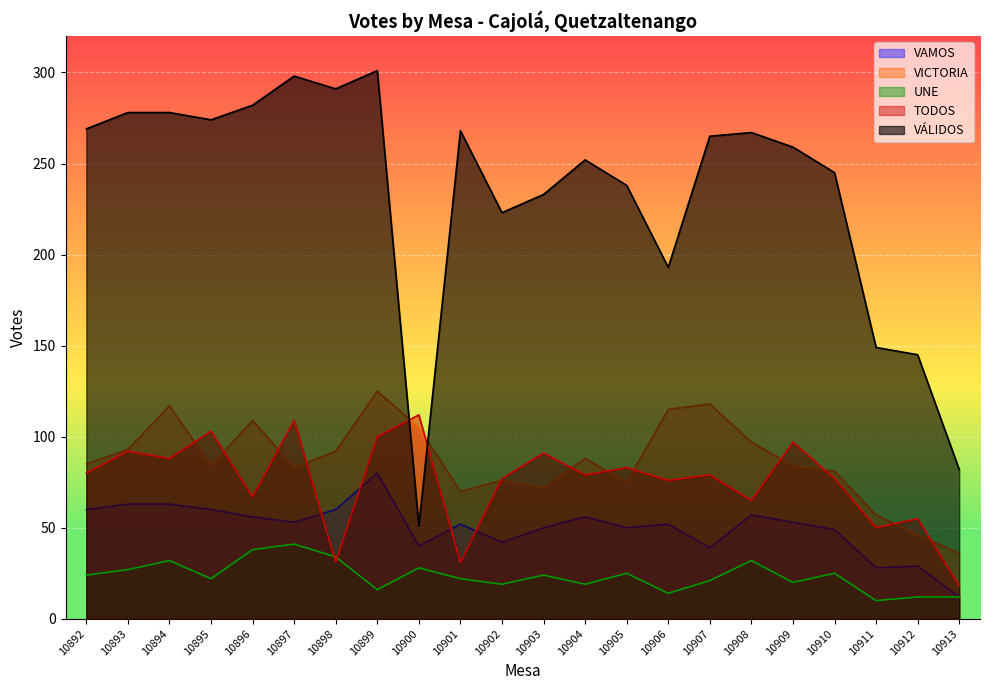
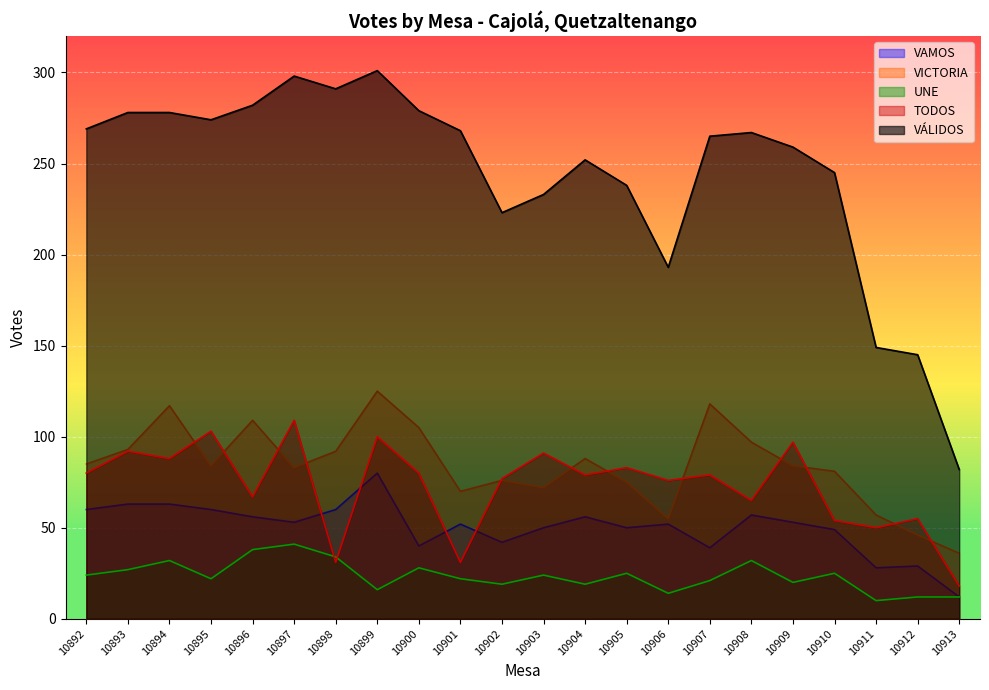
  {
    "VAMOS": {
      "10892": 60,
      "10893": 63,
      "10894": 63,
      "10895": 60,
      "10896": 56,
      "10897": 53,
      "10898": 60,
      "10899": 80,
      "10900": 40,
      "10901": 52,
      "10902": 42,
      "10903": 50,
      "10904": 56,
      "10905": 50,
      "10906": 52,
      "10907": 39,
      "10908": 57,
      "10909": 53,
      "10910": 49,
      "10911": 28,
      "10912": 29
    },
    "VICTORIA": {
      "10892": 85,
      "10894": 117,
      "10895": 84,
      "10896": 109,
      "10897": 83,
      "10898": 92,
      "10899": 125,
      "10900": 105,
      "10901": 70,
      "10903": 72,
      "10904": 88,
      "10905": 75,
-     "10906": 115,
+     "10906": 55,
      "10907": 118,
      "10908": 97,
      "10909": 84,
      "10910": 81,
      "10911": 57,
      "10912": 46,
      "10913": 36
    },
    "UNE": {
      "10892": 24,
      "10893": 27,
      "10894": 32,
      "10895": 22,
      "10896": 38,
      "10897": 41,
      "10898": 34,
      "10899": 16,
      "10900": 28,
      "10901": 22,
      "10902": 19,
      "10903": 24,
      "10904": 19,
      "10905": 25,
      "10906": 14,
      "10907": 21,
      "10908": 32,
      "10909": 20,
      "10910": 25,
      "10911": 10,
      "10912": 12
    },
    "TODOS": {
      "10892": 80,
      "10894": 88,
      "10895": 103,
      "10896": 67,
      "10897": 109,
      "10898": 31,
      "10899": 100,
-     "10900": 112,
+     "10900": 80,
      "10901": 31,
      "10903": 91,
      "10904": 79,
      "10905": 83,
      "10906": 76,
      "10907": 79,
      "10908": 65,
      "10909": 97,
-     "10910": 77,
+     "10910": 54,
      "10911": 50,
      "10912": 55,
      "10913": 18
    },
    "VÁLIDOS": {
      "10892": 269,
      "10893": 278,
      "10894": 278,
      "10895": 274,
      "10896": 282,
      "10897": 298,
      "10898": 291,
      "10899": 301,
-     "10900": 51,
+     "10900": 279,
      "10901": 268,
      "10902": 223,
      "10903": 233,
      "10904": 252,
      "10905": 238,
      "10906": 193,
      "10907": 265,
      "10908": 267,
      "10909": 259,
      "10910": 245,
      "10911": 149,
      "10912": 145,
      "10913": 82
    }
  }
